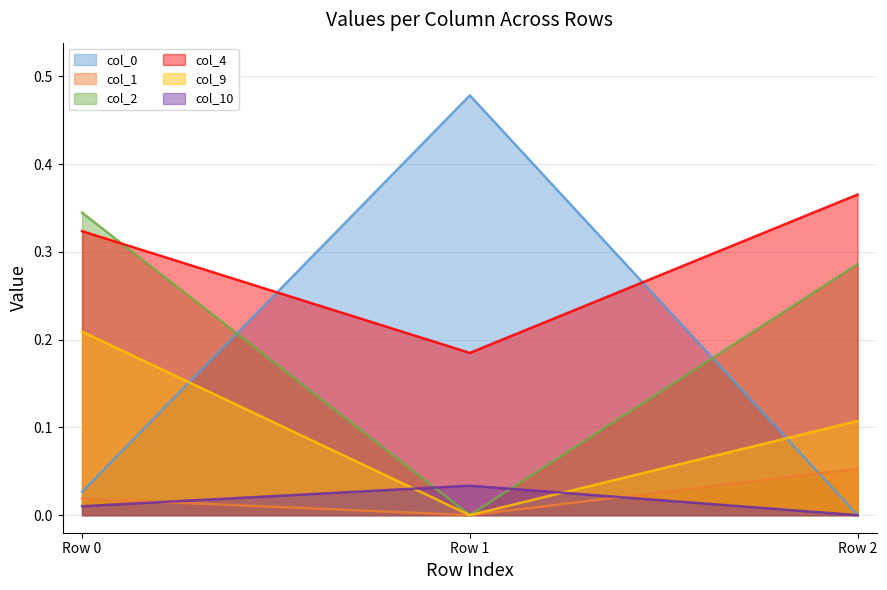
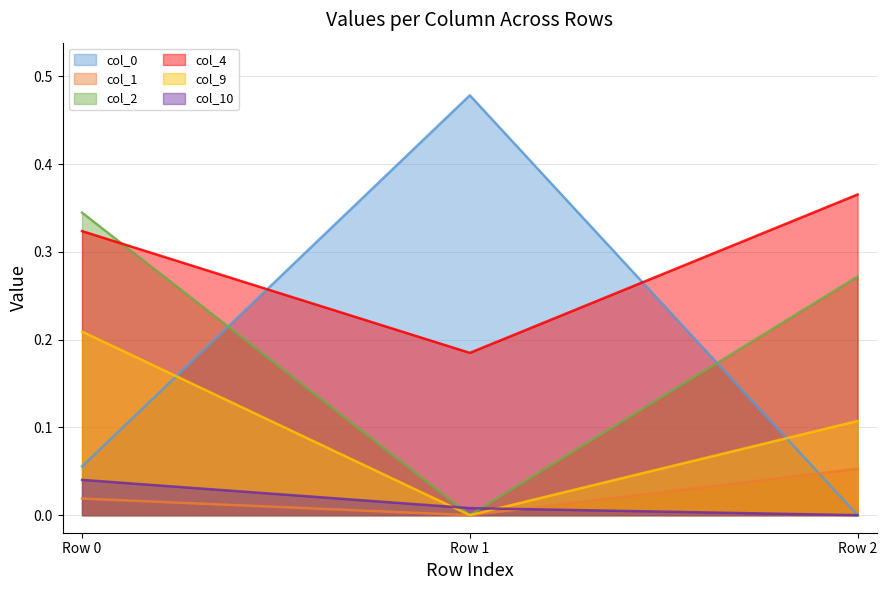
  {
    "col_0": {
-     "Row 0": 0.03,
+     "Row 0": 0.06,
      "Row 1": 0.48
    },
    "col_2": {
      "Row 0": 0.34,
-     "Row 2": 0.29
+     "Row 2": 0.27
    },
    "col_4": {
      "Row 0": 0.32,
      "Row 1": 0.18,
      "Row 2": 0.37
    },
    "col_10": {
-     "Row 0": 0.01,
-     "Row 1": 0.03
+     "Row 0": 0.04,
+     "Row 1": 0.01
    }
  }
